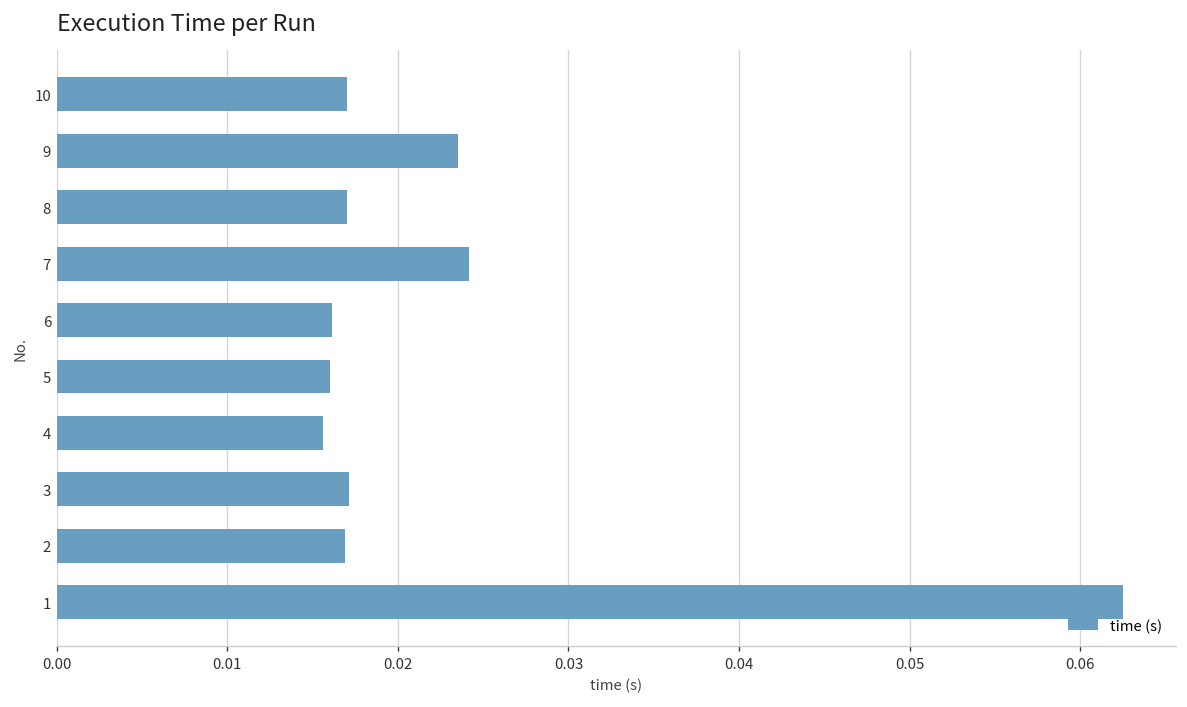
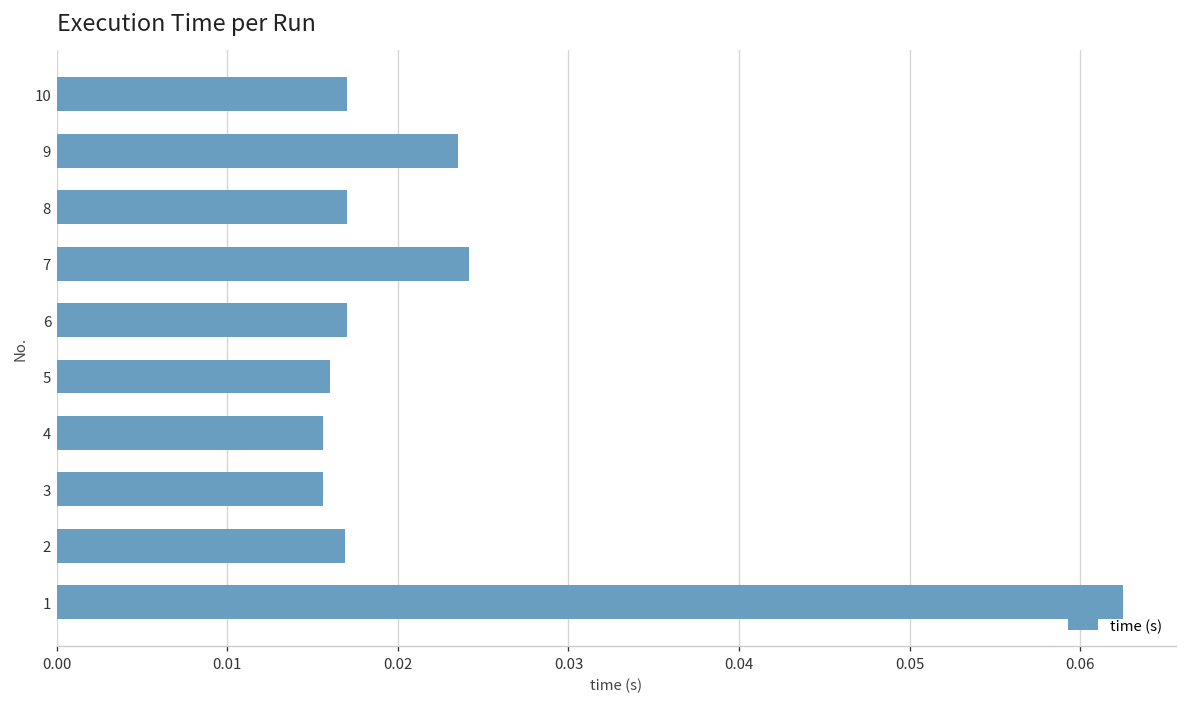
  {
    "10": 0.0170,
    "9": 0.0235,
    "8": 0.0170,
    "7": 0.0242,
-   "6": 0.0161,
+   "6": 0.0170,
    "5": 0.0160,
    "4": 0.0156,
-   "3": 0.0171,
+   "3": 0.0156,
    "2": 0.0169,
    "1": 0.0625
  }
